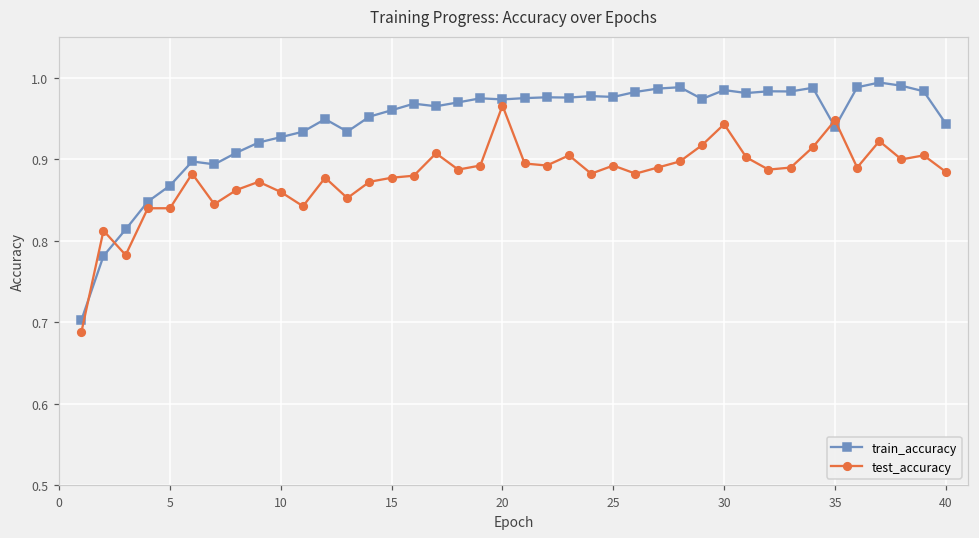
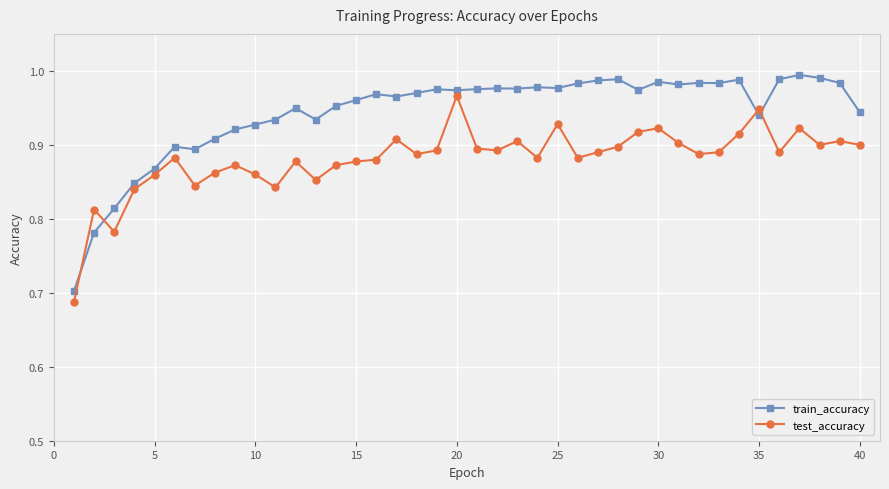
  {
    "train_accuracy": {
      "5": 0.87,
      "10": 0.93,
      "15": 0.96,
      "20": 0.97,
      "25": 0.98,
      "30": 0.99,
      "35": 0.94,
      "40": 0.94
    },
    "test_accuracy": {
-     "5": 0.84,
+     "5": 0.86,
      "10": 0.86,
      "15": 0.88,
      "20": 0.97,
-     "25": 0.89,
-     "30": 0.94,
+     "25": 0.93,
+     "30": 0.92,
      "35": 0.95,
-     "40": 0.88
+     "40": 0.90
    }
  }
